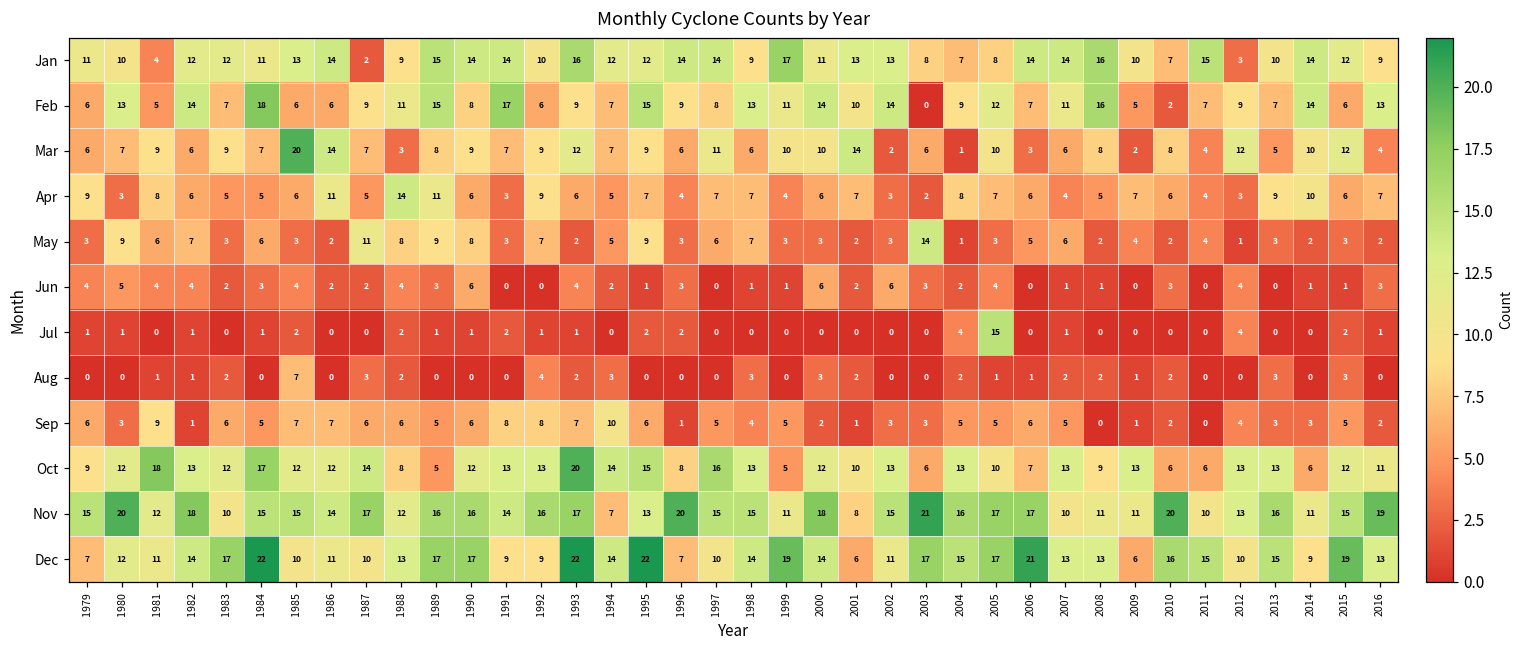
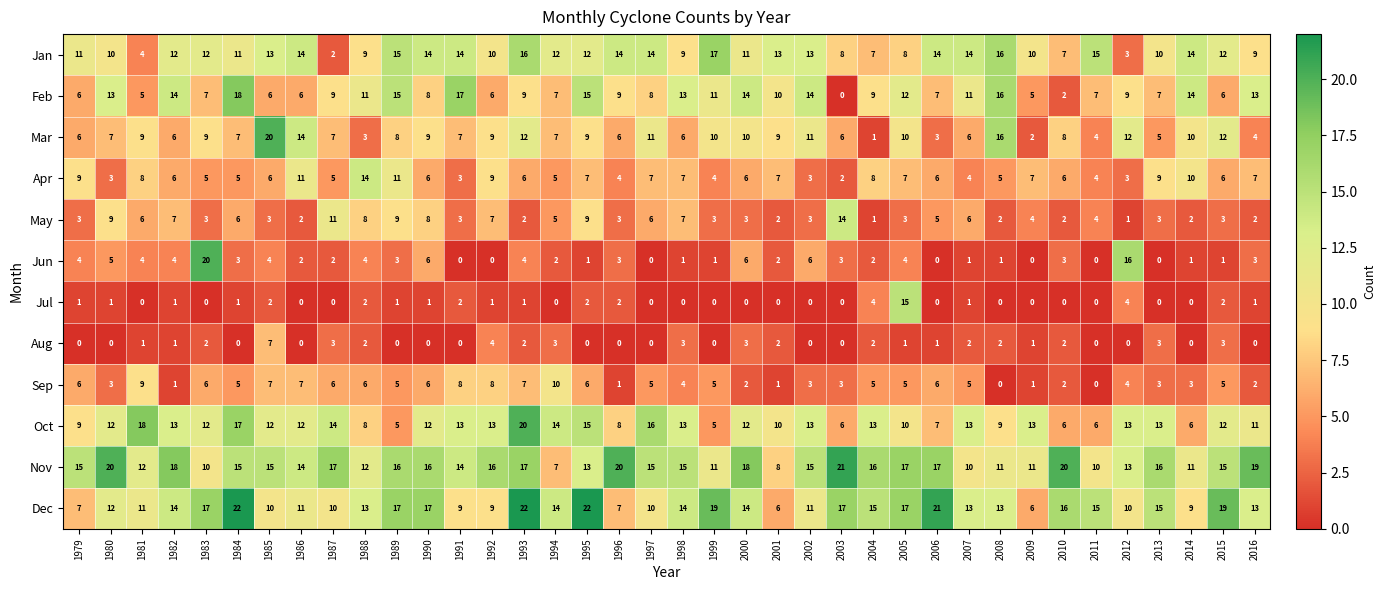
  {
    "Mar": {
      "1979": 6,
      "1980": 7,
      "1981": 9,
      "1982": 6,
      "1983": 9,
      "1984": 7,
      "1985": 20,
      "1986": 14,
      "1987": 7,
      "1988": 3,
      "1989": 8,
      "1990": 9,
      "1991": 7,
      "1992": 9,
      "1993": 12,
      "1994": 7,
      "1995": 9,
      "1996": 6,
      "1997": 11,
      "1998": 6,
      "1999": 10,
      "2000": 10,
-     "2001": 14,
-     "2002": 2,
+     "2001": 9,
+     "2002": 11,
      "2003": 6,
      "2004": 1,
      "2005": 10,
      "2006": 3,
      "2007": 6,
-     "2008": 8,
+     "2008": 16,
      "2009": 2,
      "2010": 8,
      "2011": 4,
      "2012": 12,
      "2013": 5,
      "2014": 10,
      "2015": 12,
      "2016": 4
    },
    "Jun": {
      "1979": 4,
      "1980": 5,
      "1981": 4,
      "1982": 4,
-     "1983": 2,
+     "1983": 20,
      "1984": 3,
      "1985": 4,
      "1986": 2,
      "1987": 2,
      "1988": 4,
      "1989": 3,
      "1990": 6,
      "1991": 0,
      "1992": 0,
      "1993": 4,
      "1994": 2,
      "1995": 1,
      "1996": 3,
      "1997": 0,
      "1998": 1,
      "1999": 1,
      "2000": 6,
      "2001": 2,
      "2002": 6,
      "2003": 3,
      "2004": 2,
      "2005": 4,
      "2006": 0,
      "2007": 1,
      "2008": 1,
      "2009": 0,
      "2010": 3,
      "2011": 0,
-     "2012": 4,
+     "2012": 16,
      "2013": 0,
      "2014": 1,
      "2015": 1,
      "2016": 3
    }
  }
